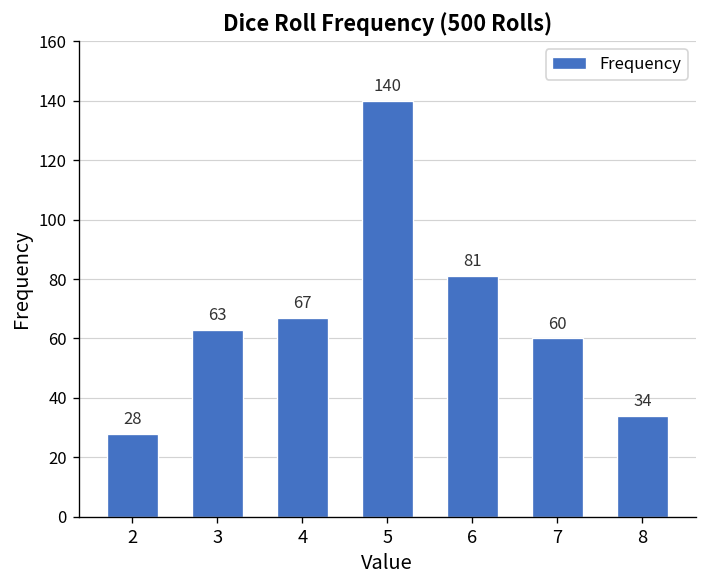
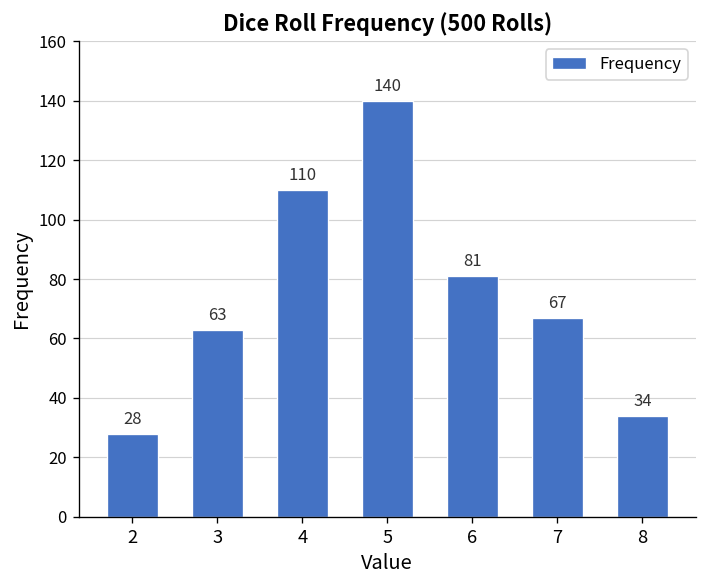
  {
    "2": 28,
    "3": 63,
-   "4": 67,
+   "4": 110,
    "5": 140,
    "6": 81,
-   "7": 60,
+   "7": 67,
    "8": 34
  }
